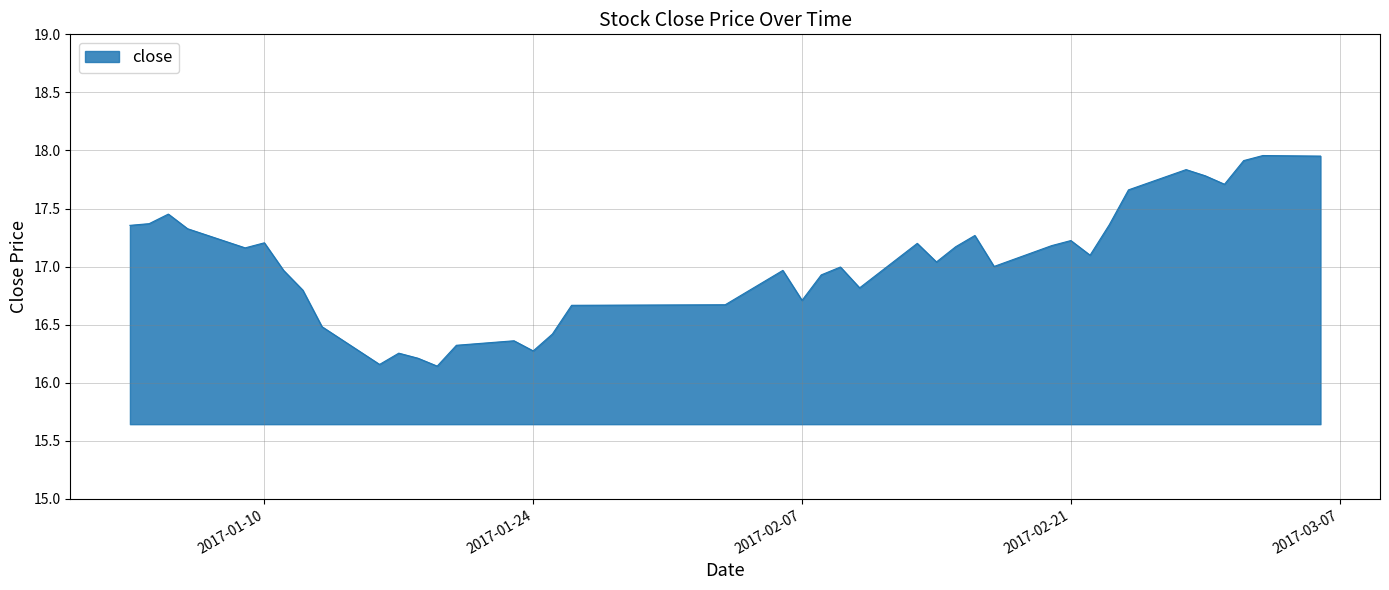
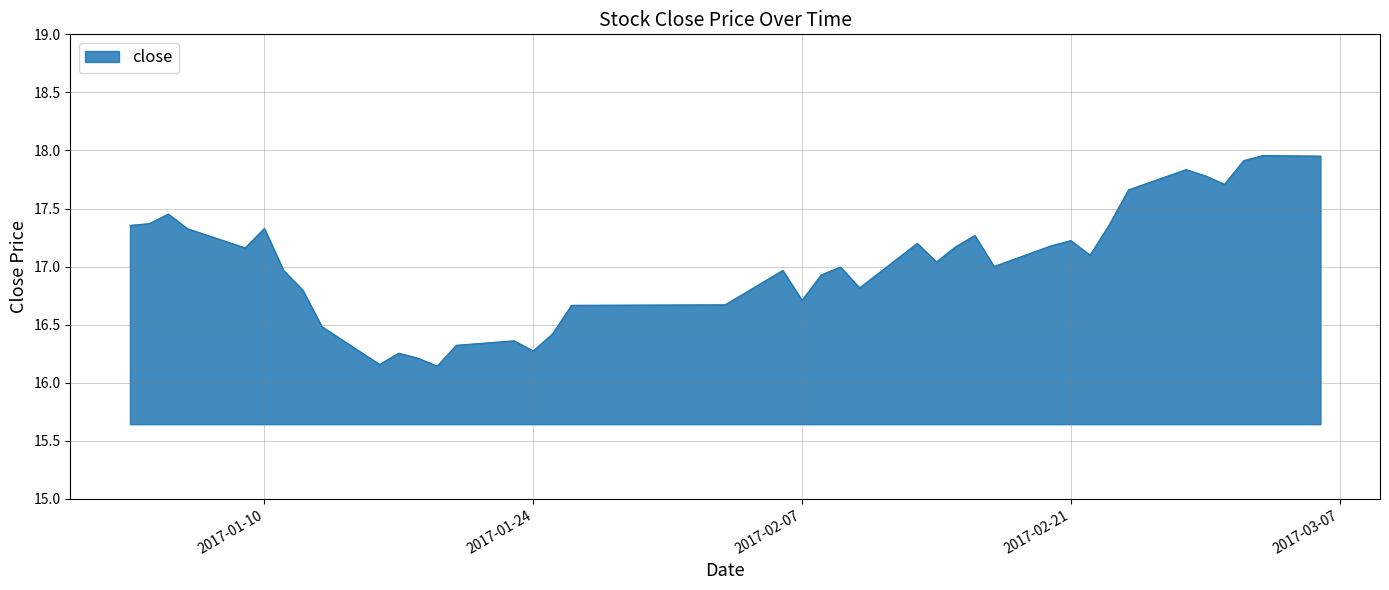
  {
-   "2017-01-10": 17.21,
+   "2017-01-10": 17.33,
    "2017-01-24": 16.27,
    "2017-02-07": 16.71,
    "2017-02-21": 17.22
  }
